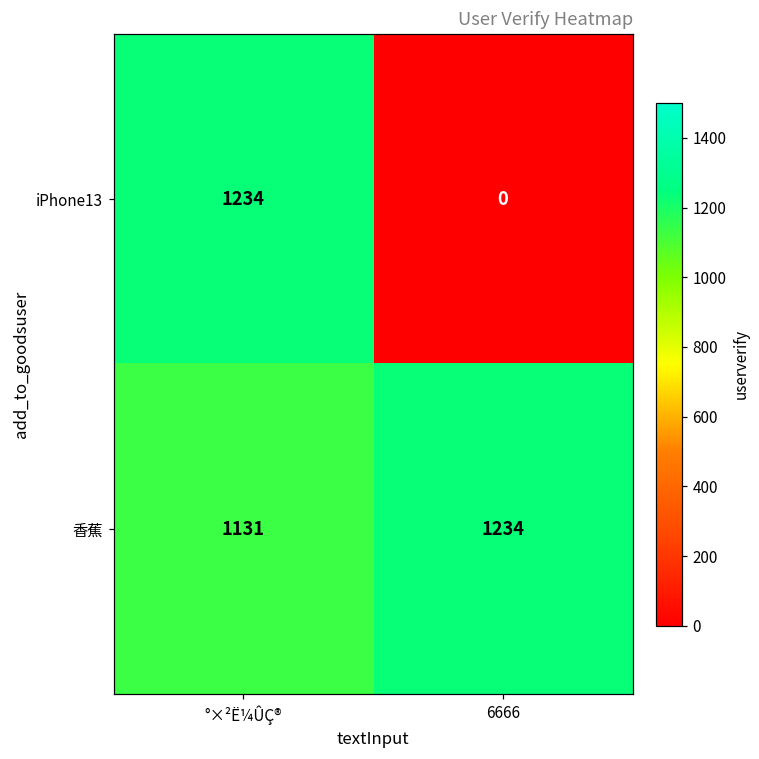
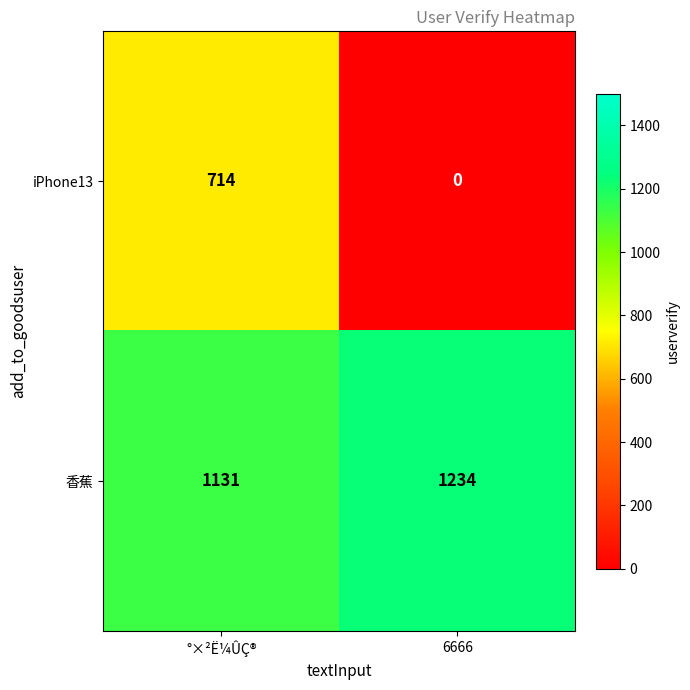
  {
    "iPhone13": {
-     "°×²Ë¼ÛÇ®": 1234,
+     "°×²Ë¼ÛÇ®": 714,
      "6666": 0
    },
    "香蕉": {
      "°×²Ë¼ÛÇ®": 1131,
      "6666": 1234
    }
  }
